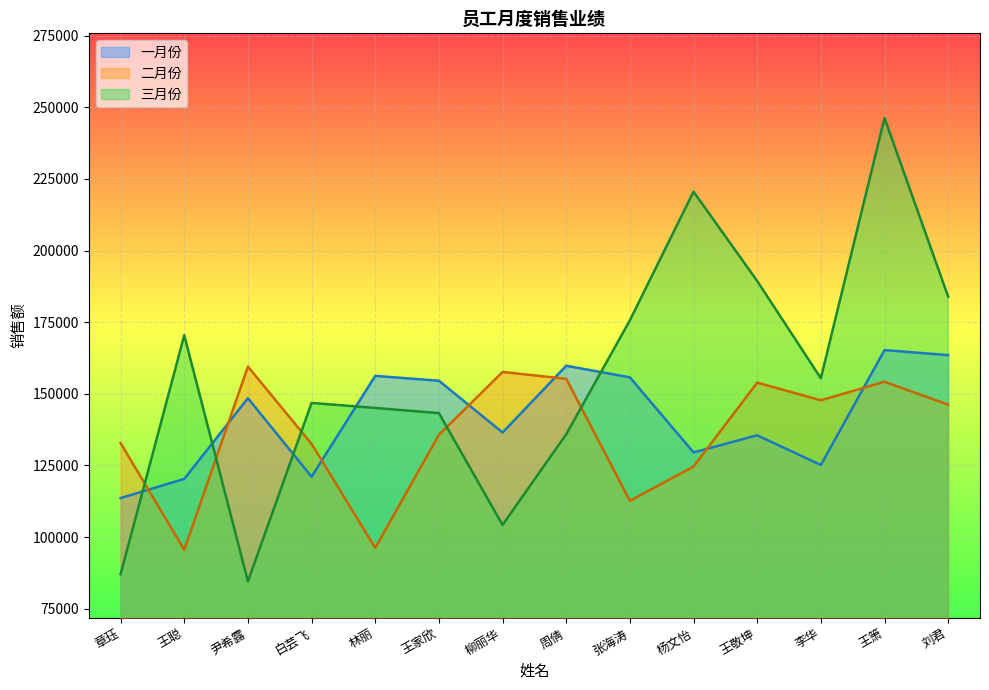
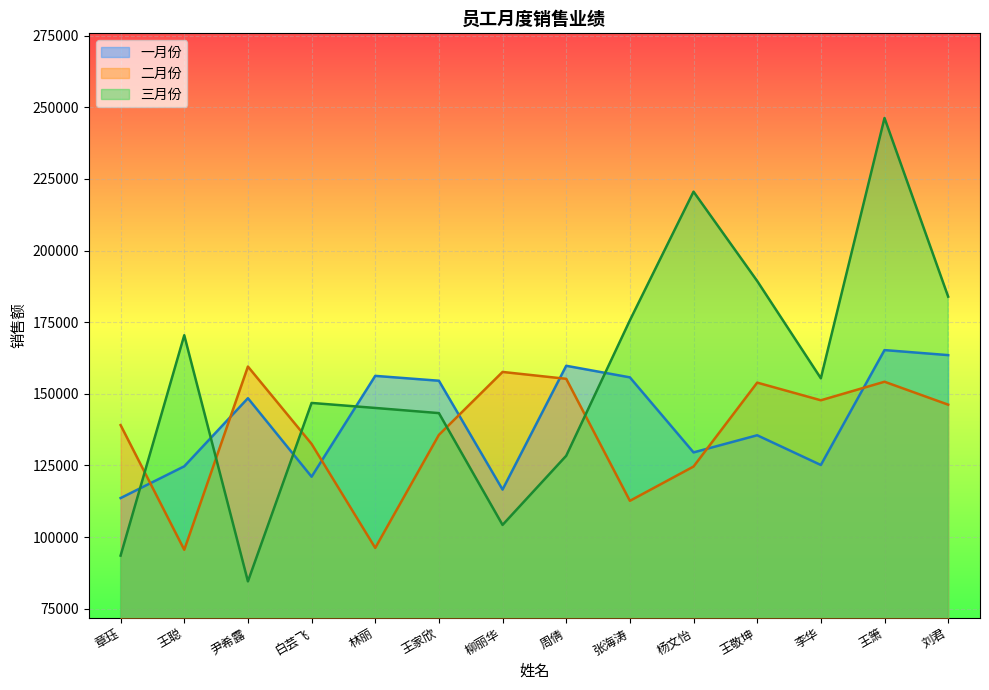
  {
    "一月份": {
      "章珏": 114000,
-     "王聪": 120000,
+     "王聪": 125000,
      "尹希露": 148000,
      "白芸飞": 121000,
      "林丽": 156000,
      "王家欣": 155000,
-     "柳丽华": 136000,
+     "柳丽华": 117000,
      "周倩": 160000,
      "张海涛": 156000,
      "杨文怡": 130000,
      "王敬坤": 136000,
      "李华": 125000,
      "王箫": 165000,
      "刘君": 163000
    },
    "二月份": {
-     "章珏": 133000,
+     "章珏": 139000,
      "王聪": 96000,
      "尹希露": 160000,
      "白芸飞": 133000,
      "林丽": 96000,
      "王家欣": 136000,
      "柳丽华": 158000,
      "周倩": 155000,
      "张海涛": 113000,
      "杨文怡": 125000,
      "王敬坤": 154000,
      "李华": 148000,
      "王箫": 154000,
      "刘君": 146000
    },
    "三月份": {
-     "章珏": 87000,
+     "章珏": 94000,
      "王聪": 170000,
      "尹希露": 85000,
      "白芸飞": 147000,
      "林丽": 145000,
      "王家欣": 143000,
      "柳丽华": 104000,
-     "周倩": 136000,
+     "周倩": 128000,
      "张海涛": 176000,
      "杨文怡": 221000,
      "王敬坤": 189000,
      "李华": 155000,
      "王箫": 246000,
      "刘君": 184000
    }
  }
